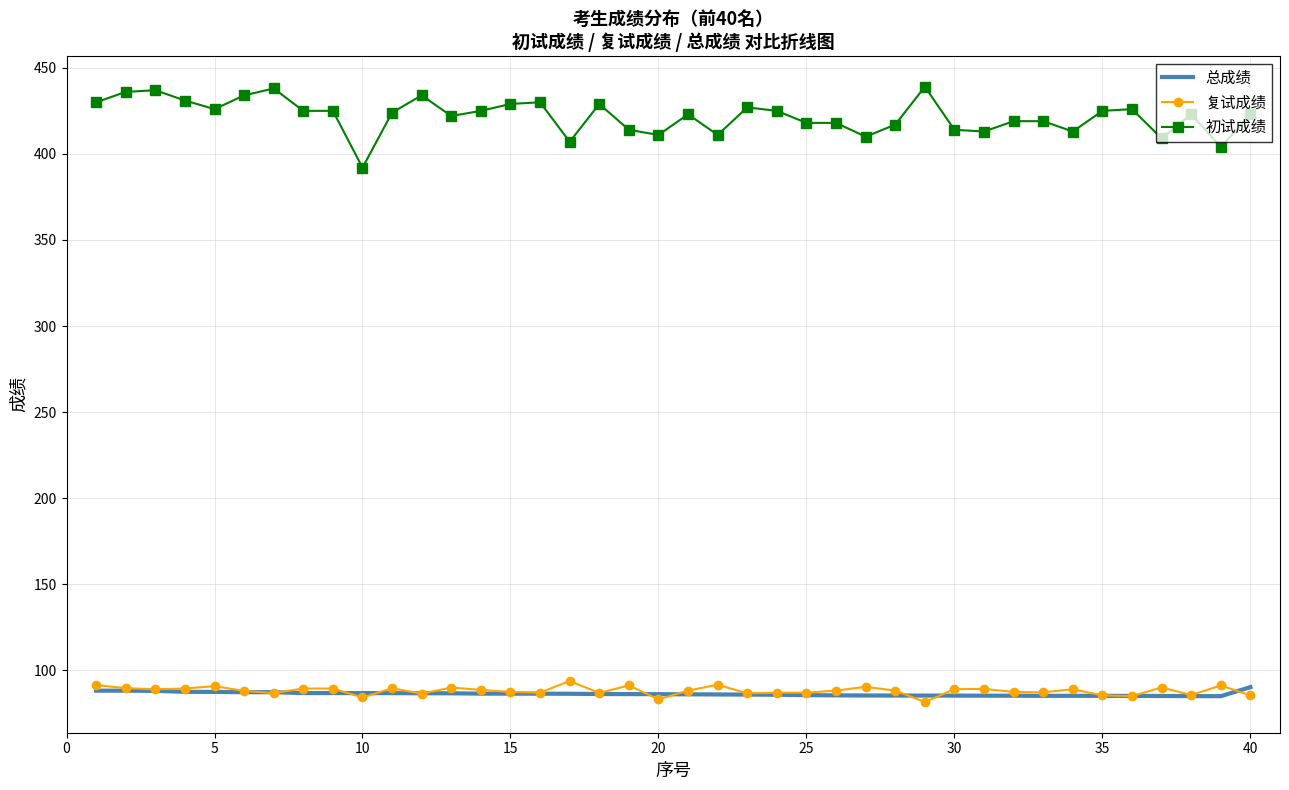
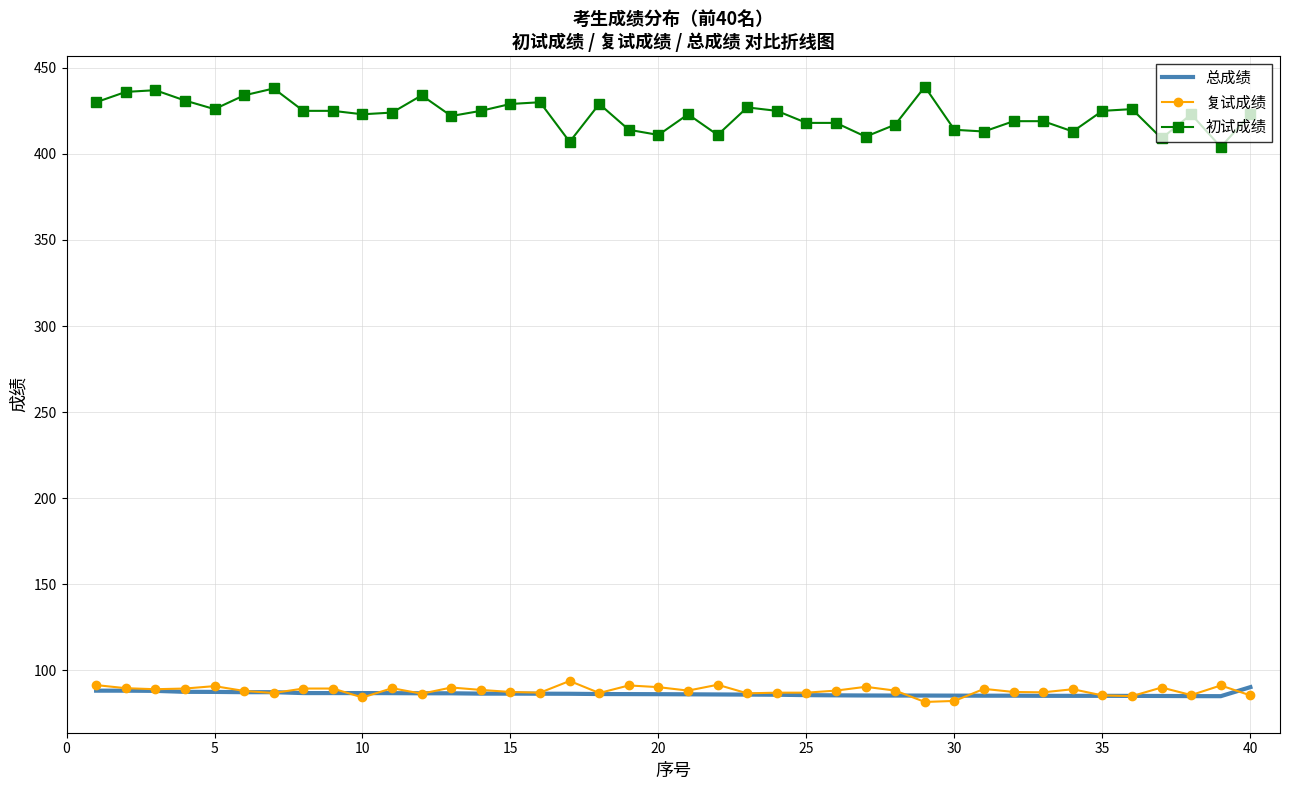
  {
    "总成绩": {
      "5": 87,
      "10": 87,
      "20": 86,
      "30": 85,
      "40": 90
    },
    "复试成绩": {
      "5": 91,
      "10": 84,
-     "20": 83,
-     "30": 89,
+     "20": 90,
+     "30": 82,
      "40": 85
    },
    "初试成绩": {
      "5": 426,
-     "10": 392,
+     "10": 423,
      "15": 429,
      "20": 411,
      "25": 418,
      "30": 414,
      "35": 425
    }
  }
